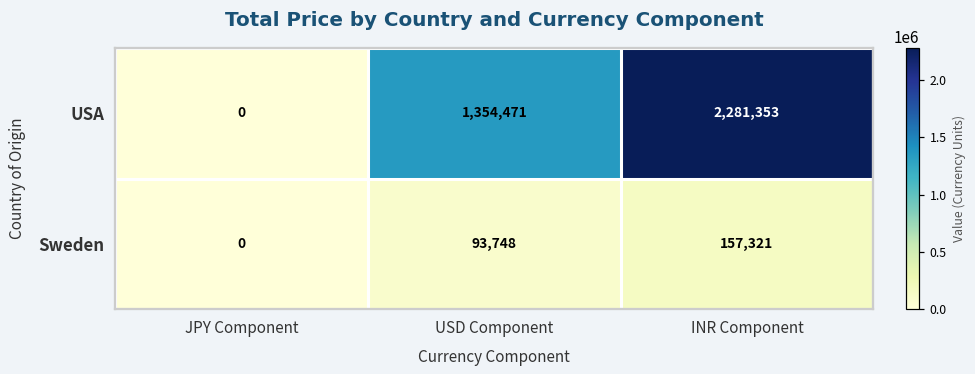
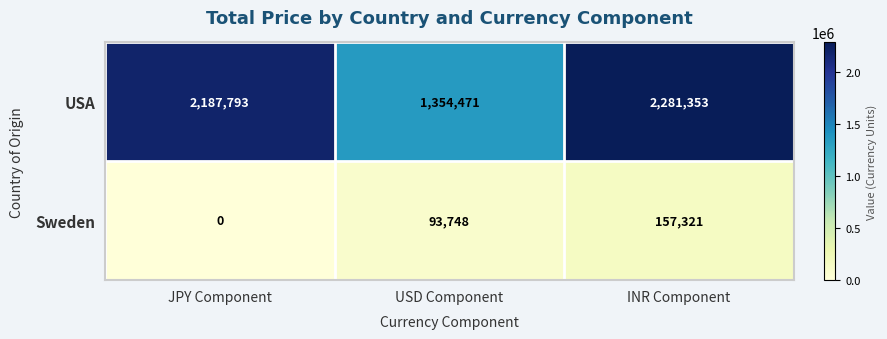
  {
    "USA": {
-     "JPY Component": "0",
+     "JPY Component": "2,187,793",
      "USD Component": "1,354,471",
      "INR Component": "2,281,353"
    },
    "Sweden": {
      "JPY Component": "0",
      "USD Component": "93,748",
      "INR Component": "157,321"
    }
  }
